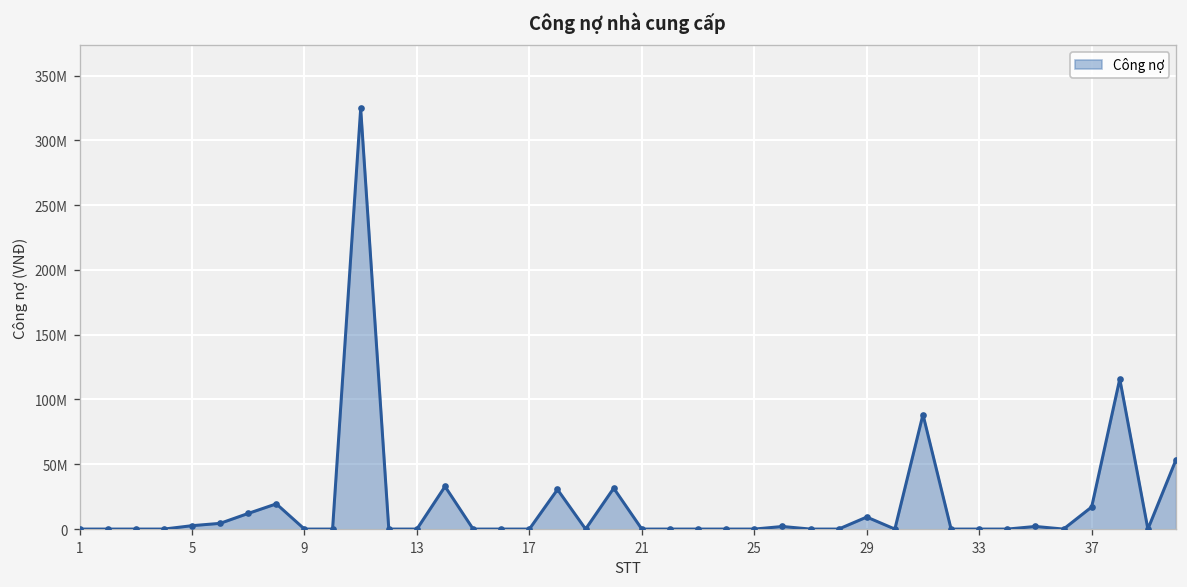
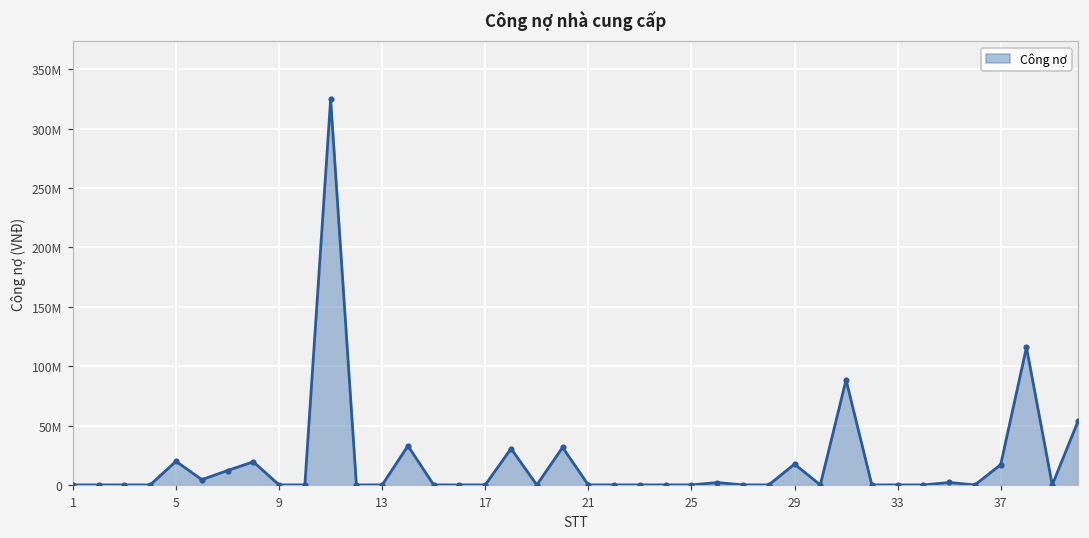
  {
    "1": 0,
-   "5": 3000000,
+   "5": 20000000,
    "9": 0,
    "13": 0,
    "17": 0,
    "21": 0,
    "25": 0,
-   "29": 9000000,
+   "29": 18000000,
    "33": 0,
    "37": 17000000
  }
